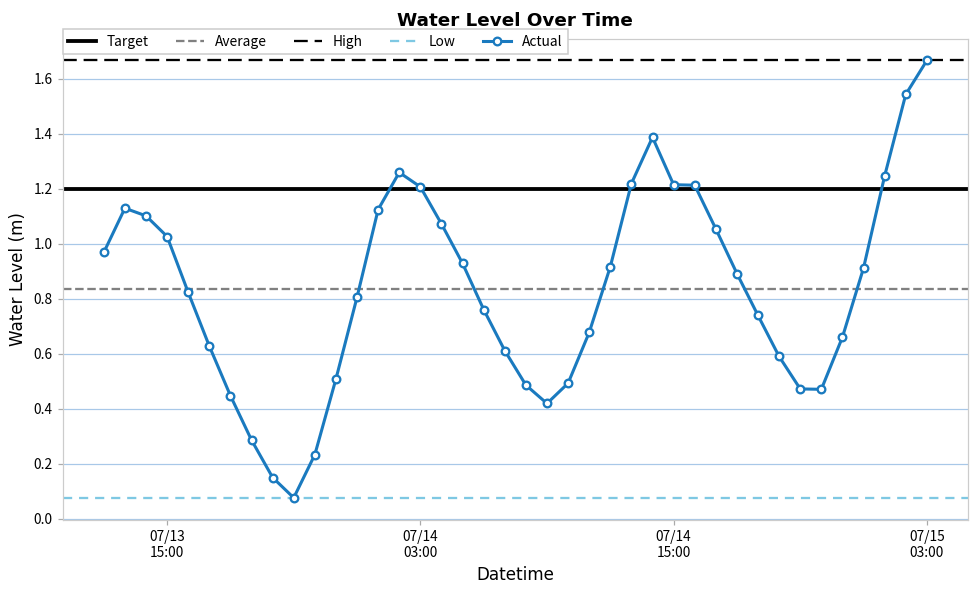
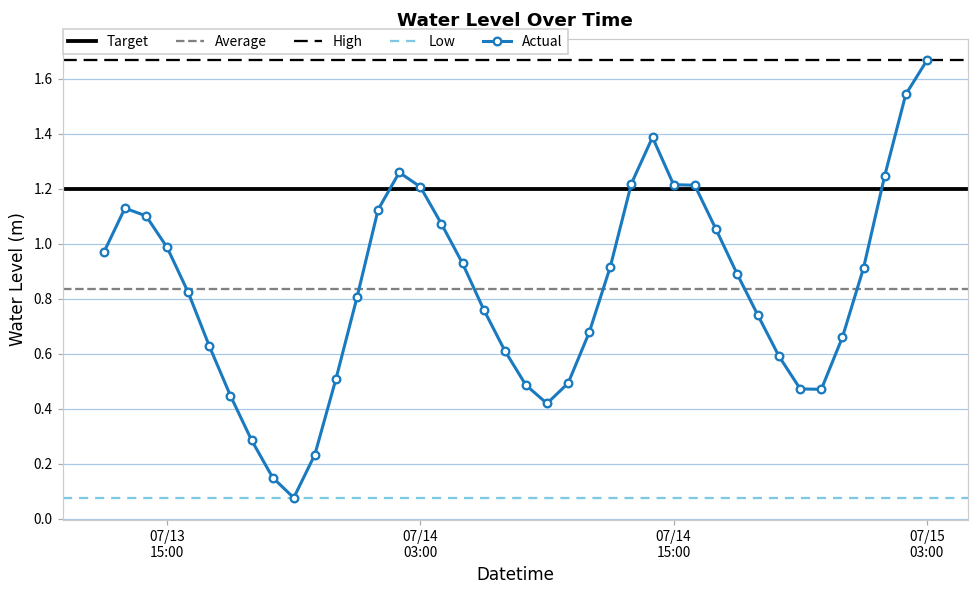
  {
-   "07/13 15:00": 1.03,
+   "07/13 15:00": 0.99,
    "07/14 03:00": 1.21,
    "07/14 15:00": 1.21,
    "07/15 03:00": 1.67
  }
